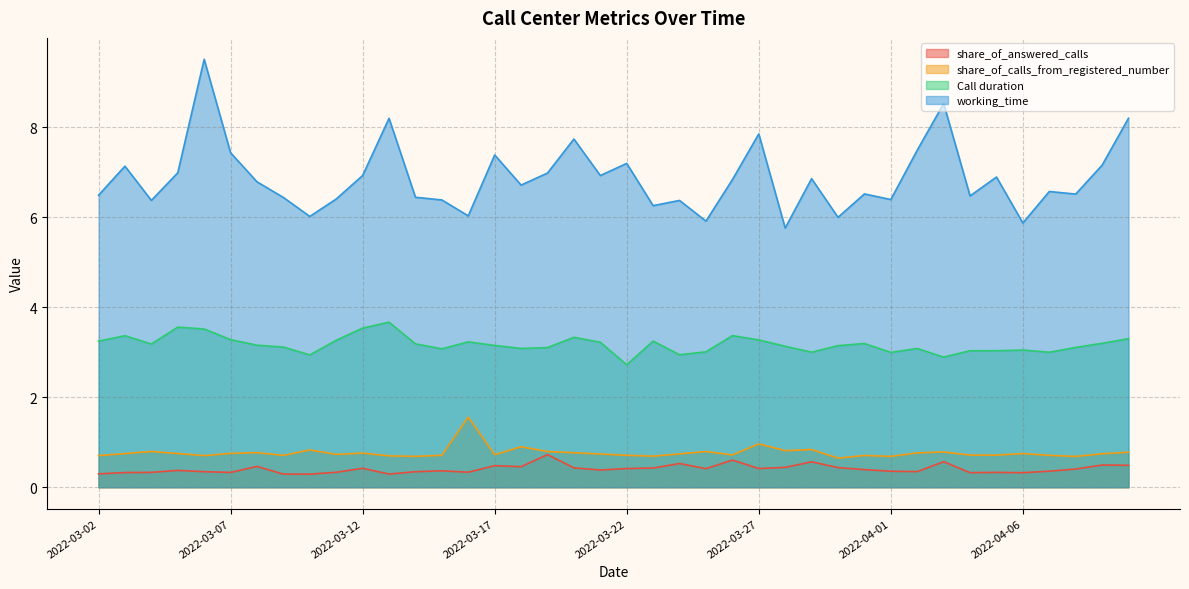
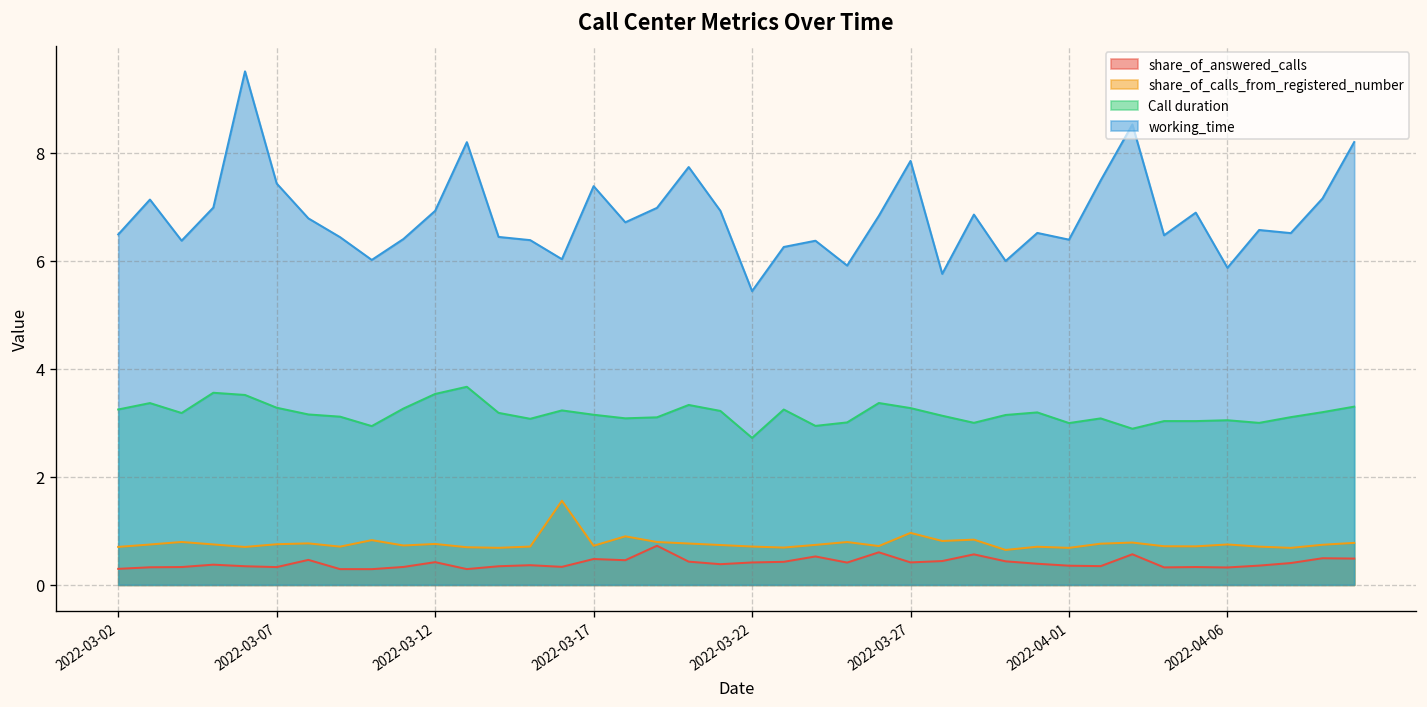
  {
    "share_of_answered_calls": {
      "2022-03-02": 0.3,
      "2022-03-07": 0.3,
      "2022-03-12": 0.4,
      "2022-03-17": 0.5,
      "2022-03-22": 0.4,
      "2022-03-27": 0.4,
      "2022-04-01": 0.4,
      "2022-04-06": 0.3
    },
    "share_of_calls_from_registered_number": {
      "2022-03-02": 0.7,
      "2022-03-07": 0.8,
      "2022-03-12": 0.8,
      "2022-03-17": 0.7,
      "2022-03-22": 0.7,
      "2022-03-27": 1.0,
      "2022-04-01": 0.7,
      "2022-04-06": 0.7
    },
    "Call duration": {
      "2022-03-02": 3.2,
      "2022-03-07": 3.3,
      "2022-03-12": 3.5,
      "2022-03-17": 3.1,
      "2022-03-22": 2.7,
      "2022-03-27": 3.3,
      "2022-04-01": 3.0,
      "2022-04-06": 3.0
    },
    "working_time": {
      "2022-03-02": 6.5,
      "2022-03-07": 7.4,
      "2022-03-12": 6.9,
      "2022-03-17": 7.4,
-     "2022-03-22": 7.2,
+     "2022-03-22": 5.4,
      "2022-03-27": 7.8,
      "2022-04-01": 6.4,
      "2022-04-06": 5.9
    }
  }
